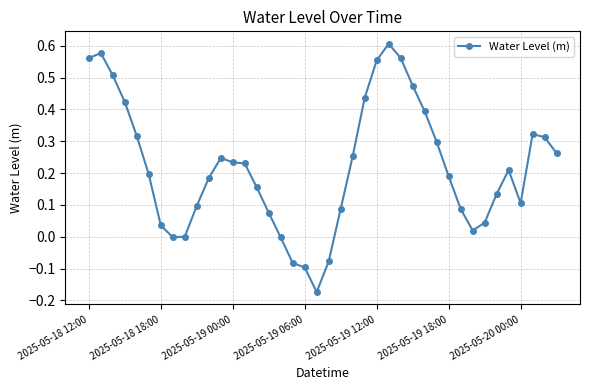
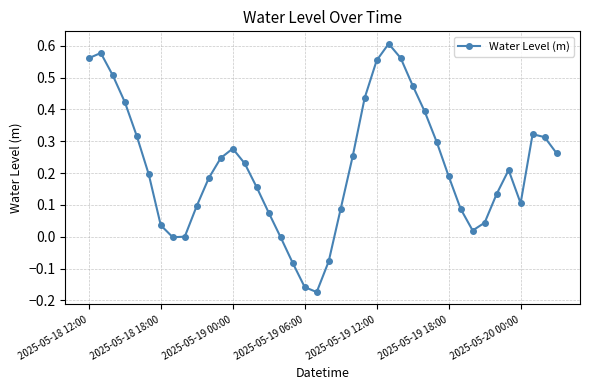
  {
    "2025-05-18 12:00": 0.56,
    "2025-05-18 18:00": 0.04,
-   "2025-05-19 00:00": 0.23,
-   "2025-05-19 06:00": -0.10,
+   "2025-05-19 00:00": 0.28,
+   "2025-05-19 06:00": -0.16,
    "2025-05-19 12:00": 0.55,
    "2025-05-19 18:00": 0.19,
    "2025-05-20 00:00": 0.11
  }
